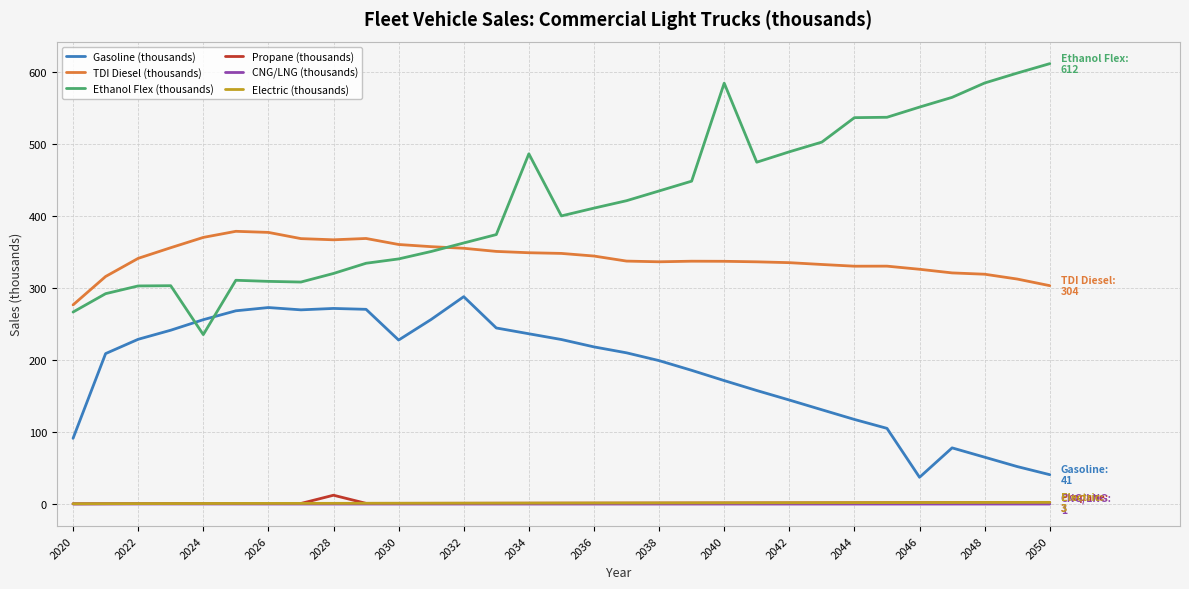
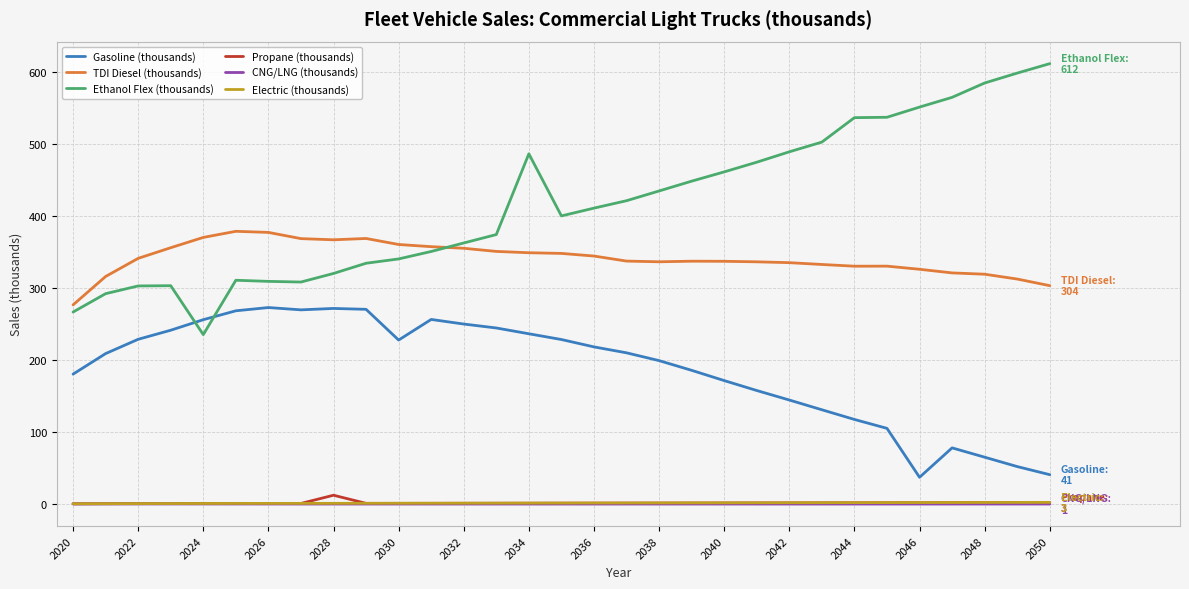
  {
    "Gasoline (thousands)": {
-     "2020": 90,
+     "2020": 180,
      "2022": 230,
      "2024": 260,
      "2026": 270,
      "2028": 270,
      "2030": 230,
-     "2032": 290,
+     "2032": 250,
      "2034": 240,
      "2036": 220,
      "2038": 200,
      "2040": 170,
      "2042": 140,
      "2044": 120,
      "2046": 40,
      "2048": 70
    },
    "Ethanol Flex (thousands)": {
      "2020": 270,
      "2022": 300,
      "2024": 240,
      "2026": 310,
      "2028": 320,
      "2030": 340,
      "2032": 360,
      "2034": 490,
      "2036": 410,
      "2038": 430,
-     "2040": 580,
+     "2040": 460,
      "2042": 490,
      "2044": 540,
      "2046": 550,
      "2048": 580
    },
    "Propane (thousands)": {
      "2028": 10
    }
  }
